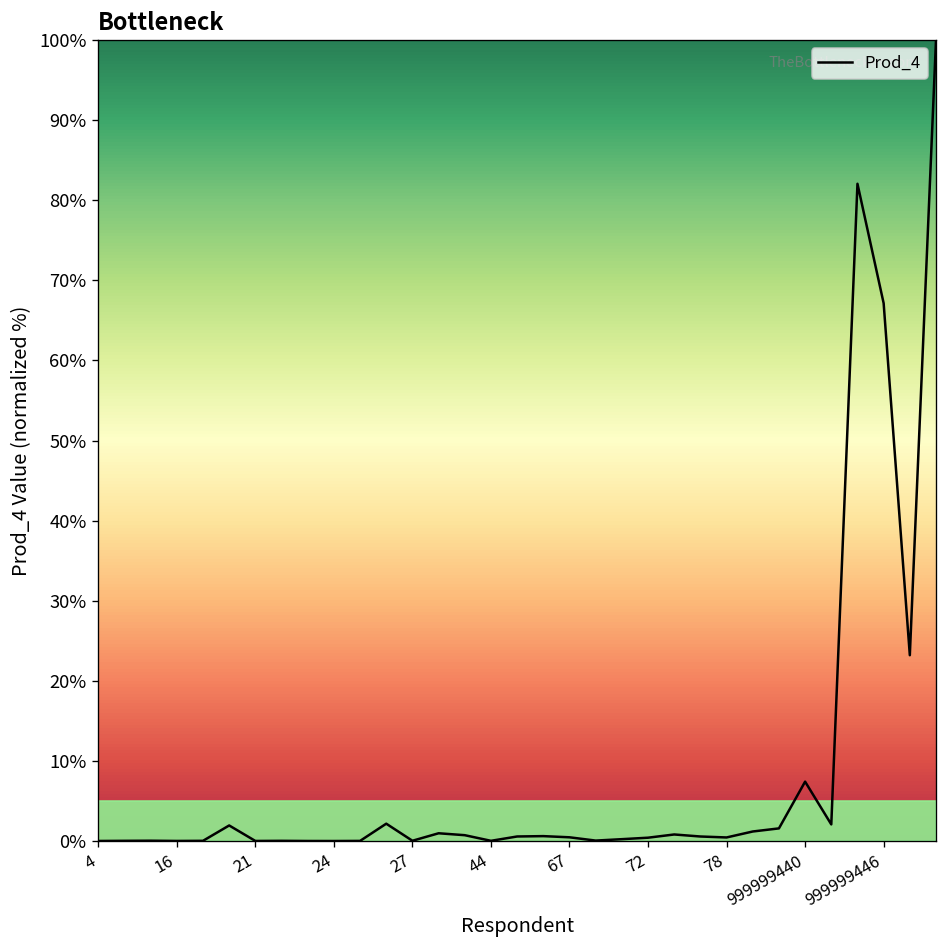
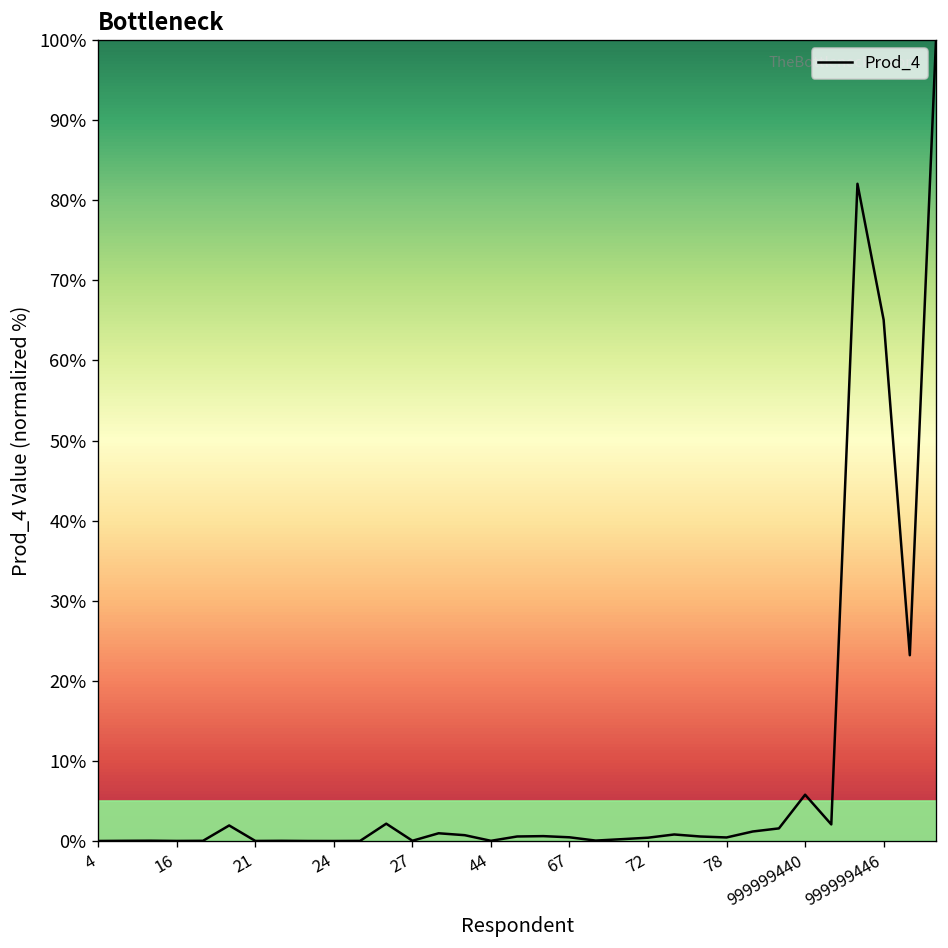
  {
-   "999999440": "7%",
-   "999999446": "67%"
+   "999999440": "6%",
+   "999999446": "65%"
  }
